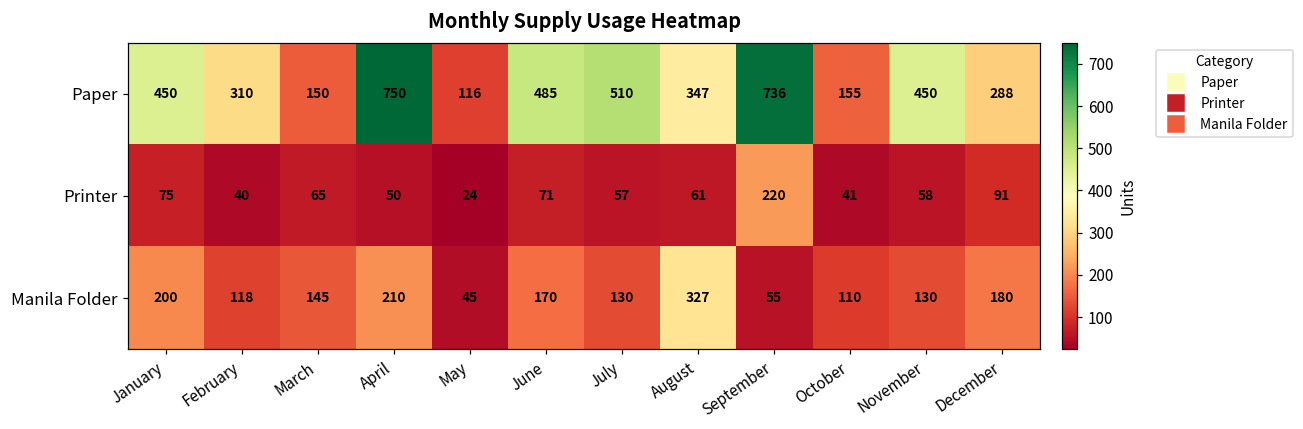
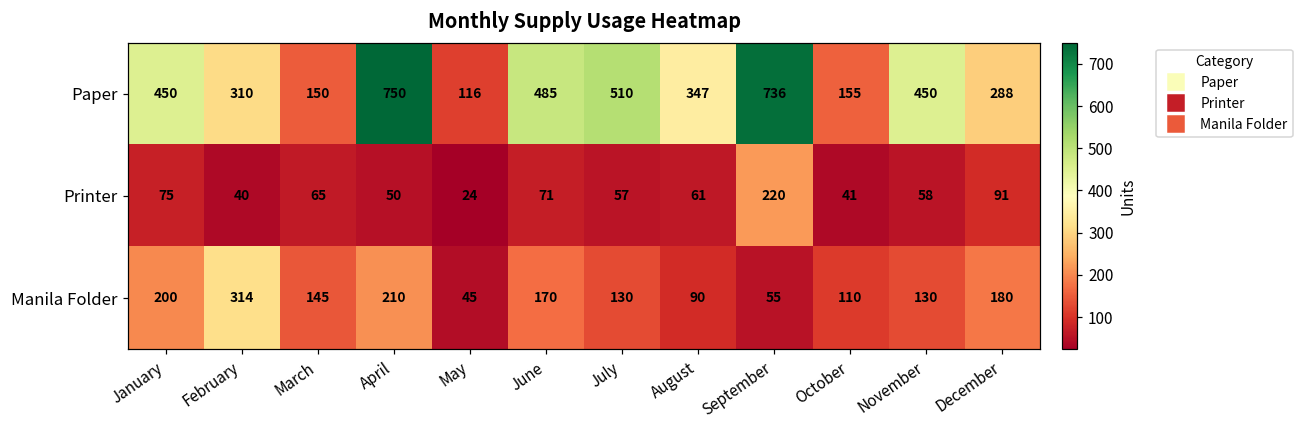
  {
    "Paper": {
      "January": 450,
      "February": 310,
      "March": 150,
      "April": 750,
      "May": 116,
      "June": 485,
      "July": 510,
      "August": 347,
      "September": 736,
      "October": 155,
      "November": 450,
      "December": 288
    },
    "Printer": {
      "January": 75,
      "February": 40,
      "March": 65,
      "April": 50,
      "May": 24,
      "June": 71,
      "July": 57,
      "August": 61,
      "September": 220,
      "October": 41,
      "November": 58,
      "December": 91
    },
    "Manila Folder": {
      "January": 200,
-     "February": 118,
+     "February": 314,
      "March": 145,
      "April": 210,
      "May": 45,
      "June": 170,
      "July": 130,
-     "August": 327,
+     "August": 90,
      "September": 55,
      "October": 110,
      "November": 130,
      "December": 180
    }
  }
